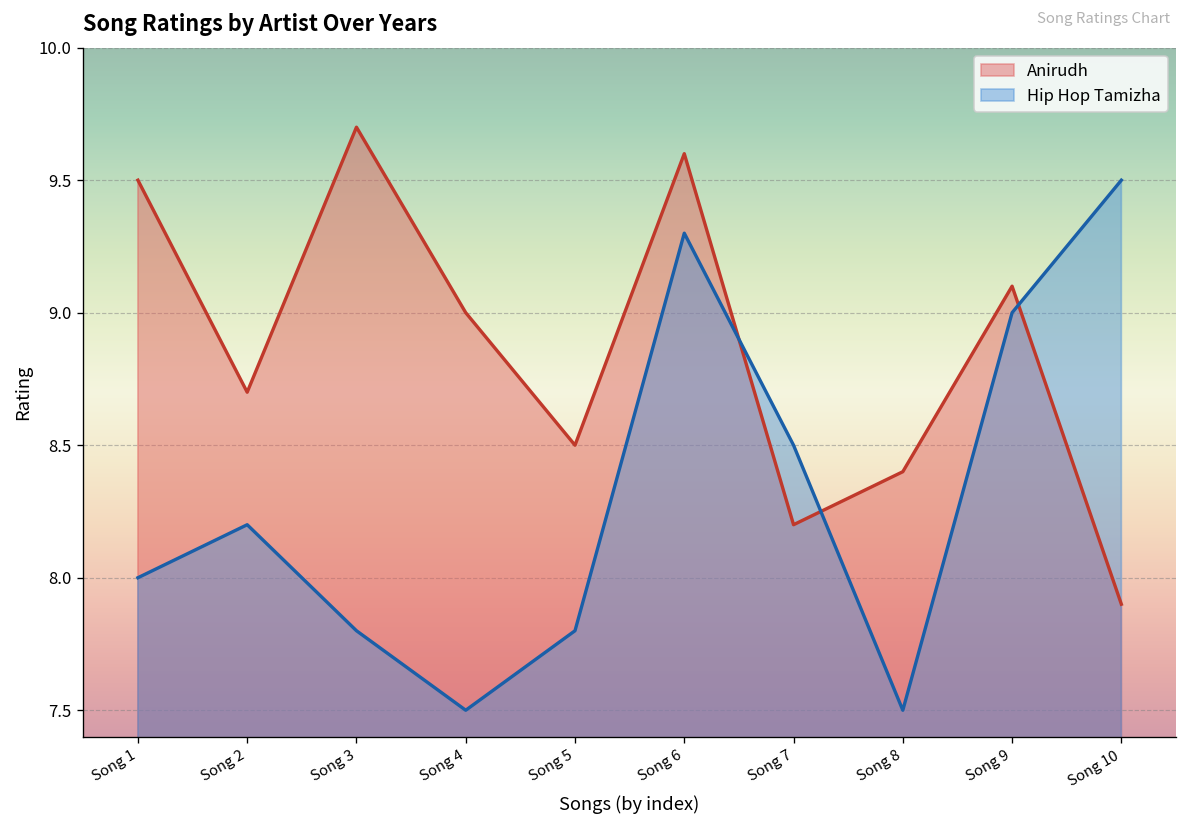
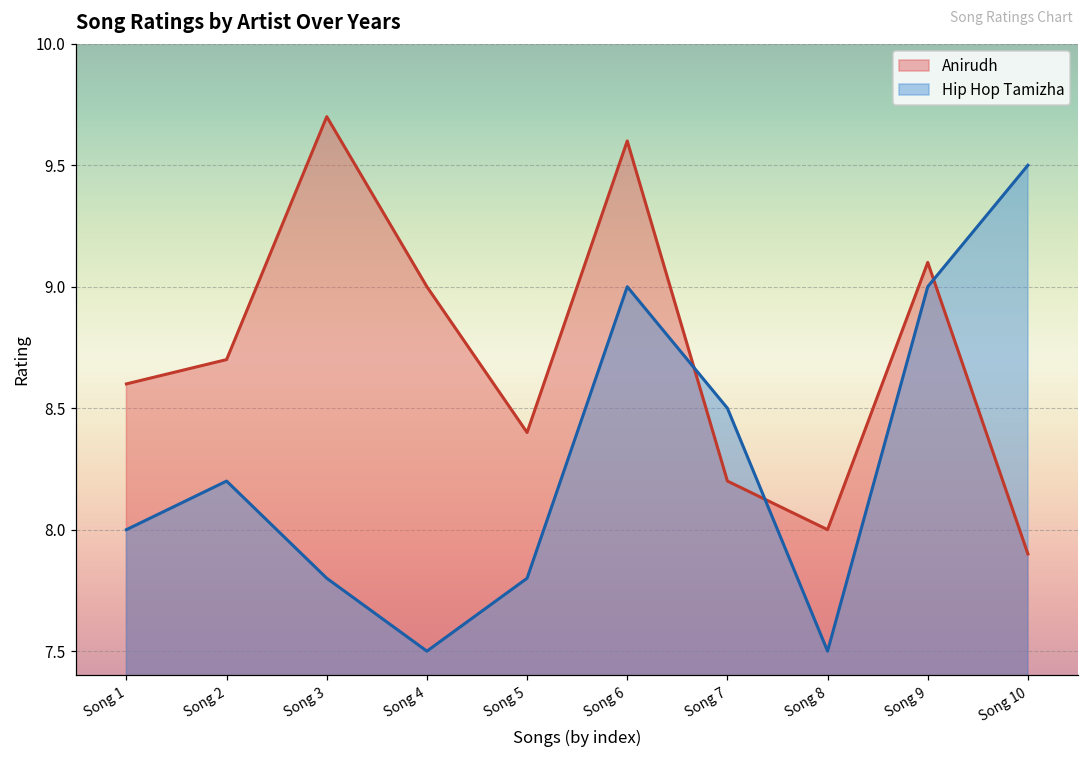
  {
    "Anirudh": {
-     "Song 1": 9.5,
+     "Song 1": 8.6,
      "Song 2": 8.7,
      "Song 3": 9.7,
      "Song 4": 9.0,
-     "Song 5": 8.5,
+     "Song 5": 8.4,
      "Song 6": 9.6,
      "Song 7": 8.2,
-     "Song 8": 8.4,
+     "Song 8": 8.0,
      "Song 9": 9.1,
      "Song 10": 7.9
    },
    "Hip Hop Tamizha": {
      "Song 1": 8.0,
      "Song 2": 8.2,
      "Song 3": 7.8,
      "Song 4": 7.5,
      "Song 5": 7.8,
-     "Song 6": 9.3,
+     "Song 6": 9.0,
      "Song 7": 8.5,
      "Song 8": 7.5,
      "Song 9": 9.0,
      "Song 10": 9.5
    }
  }
